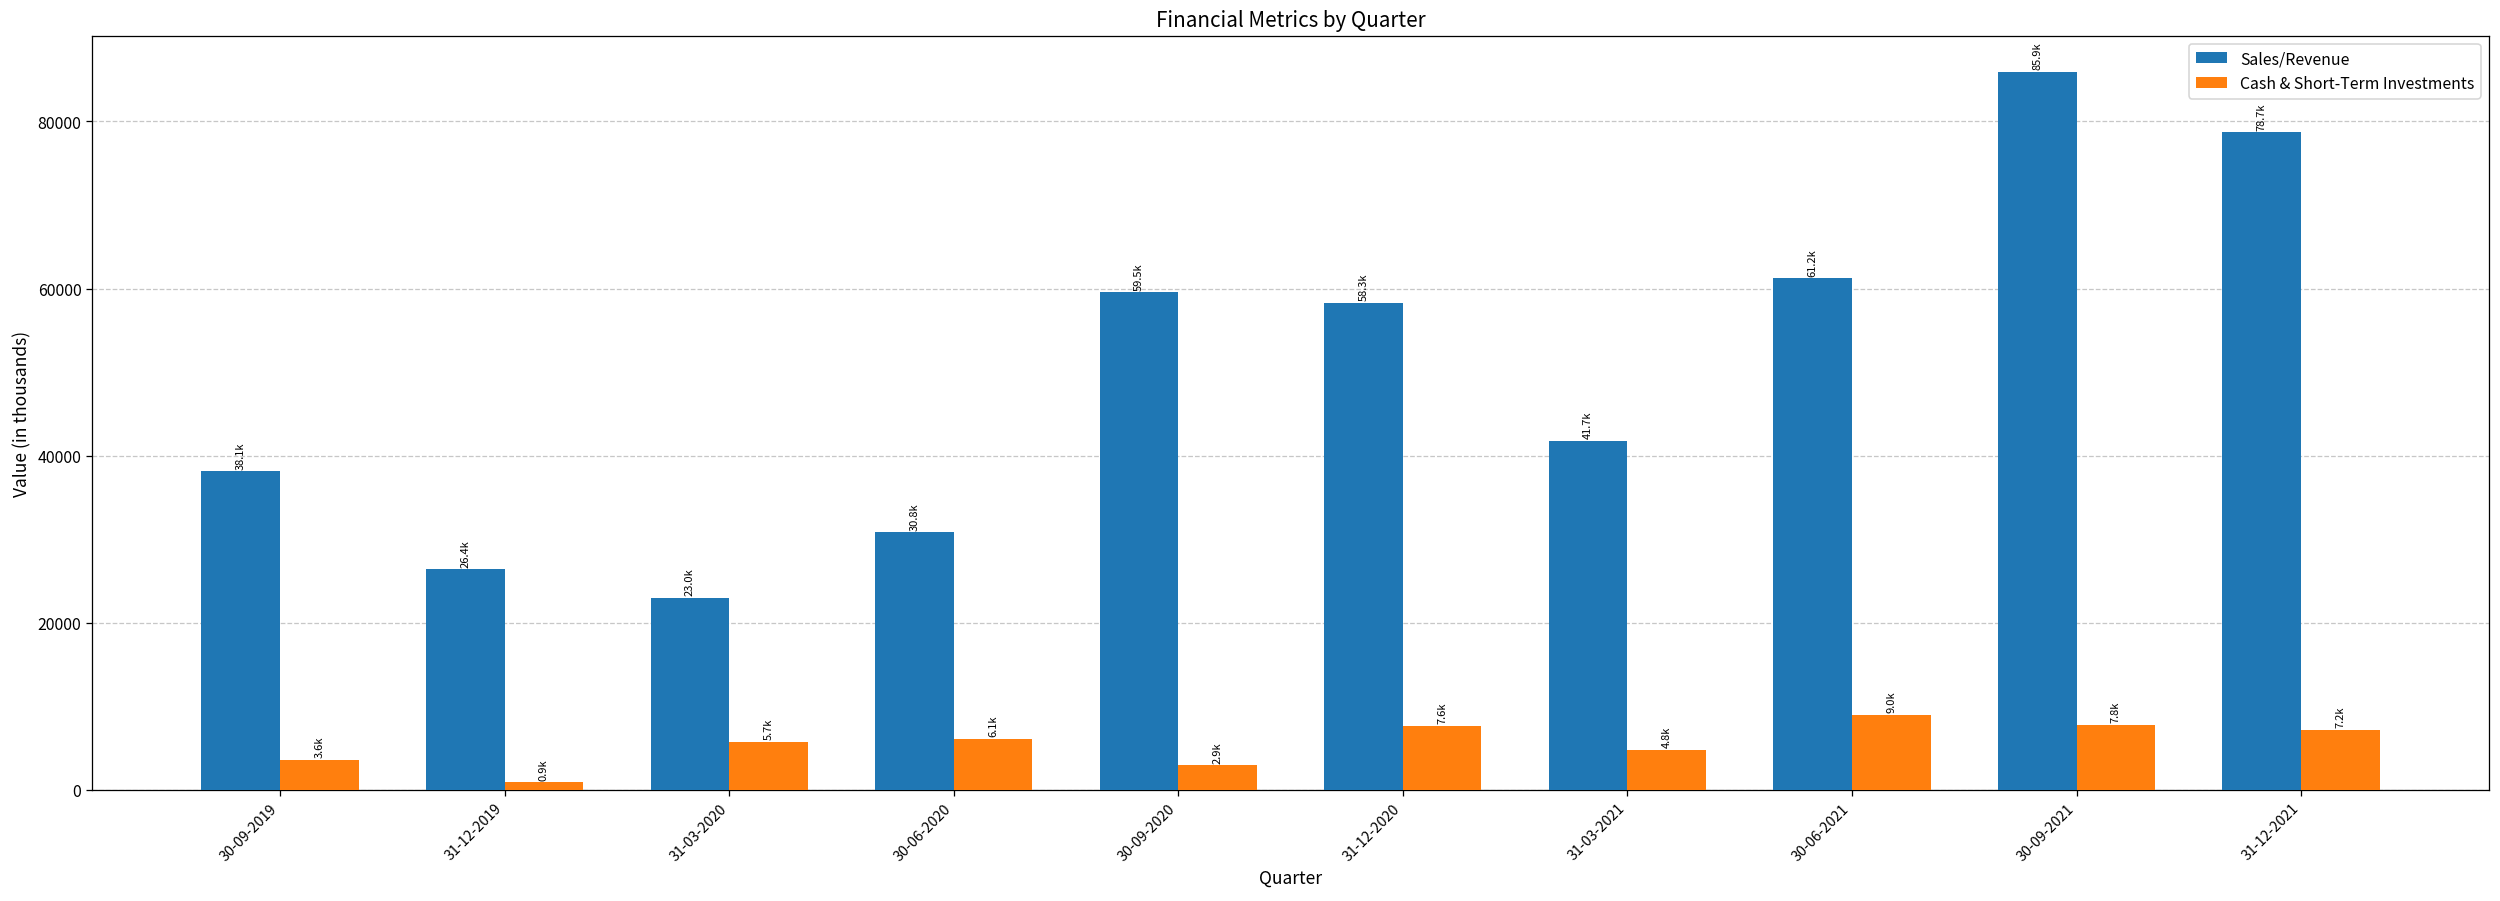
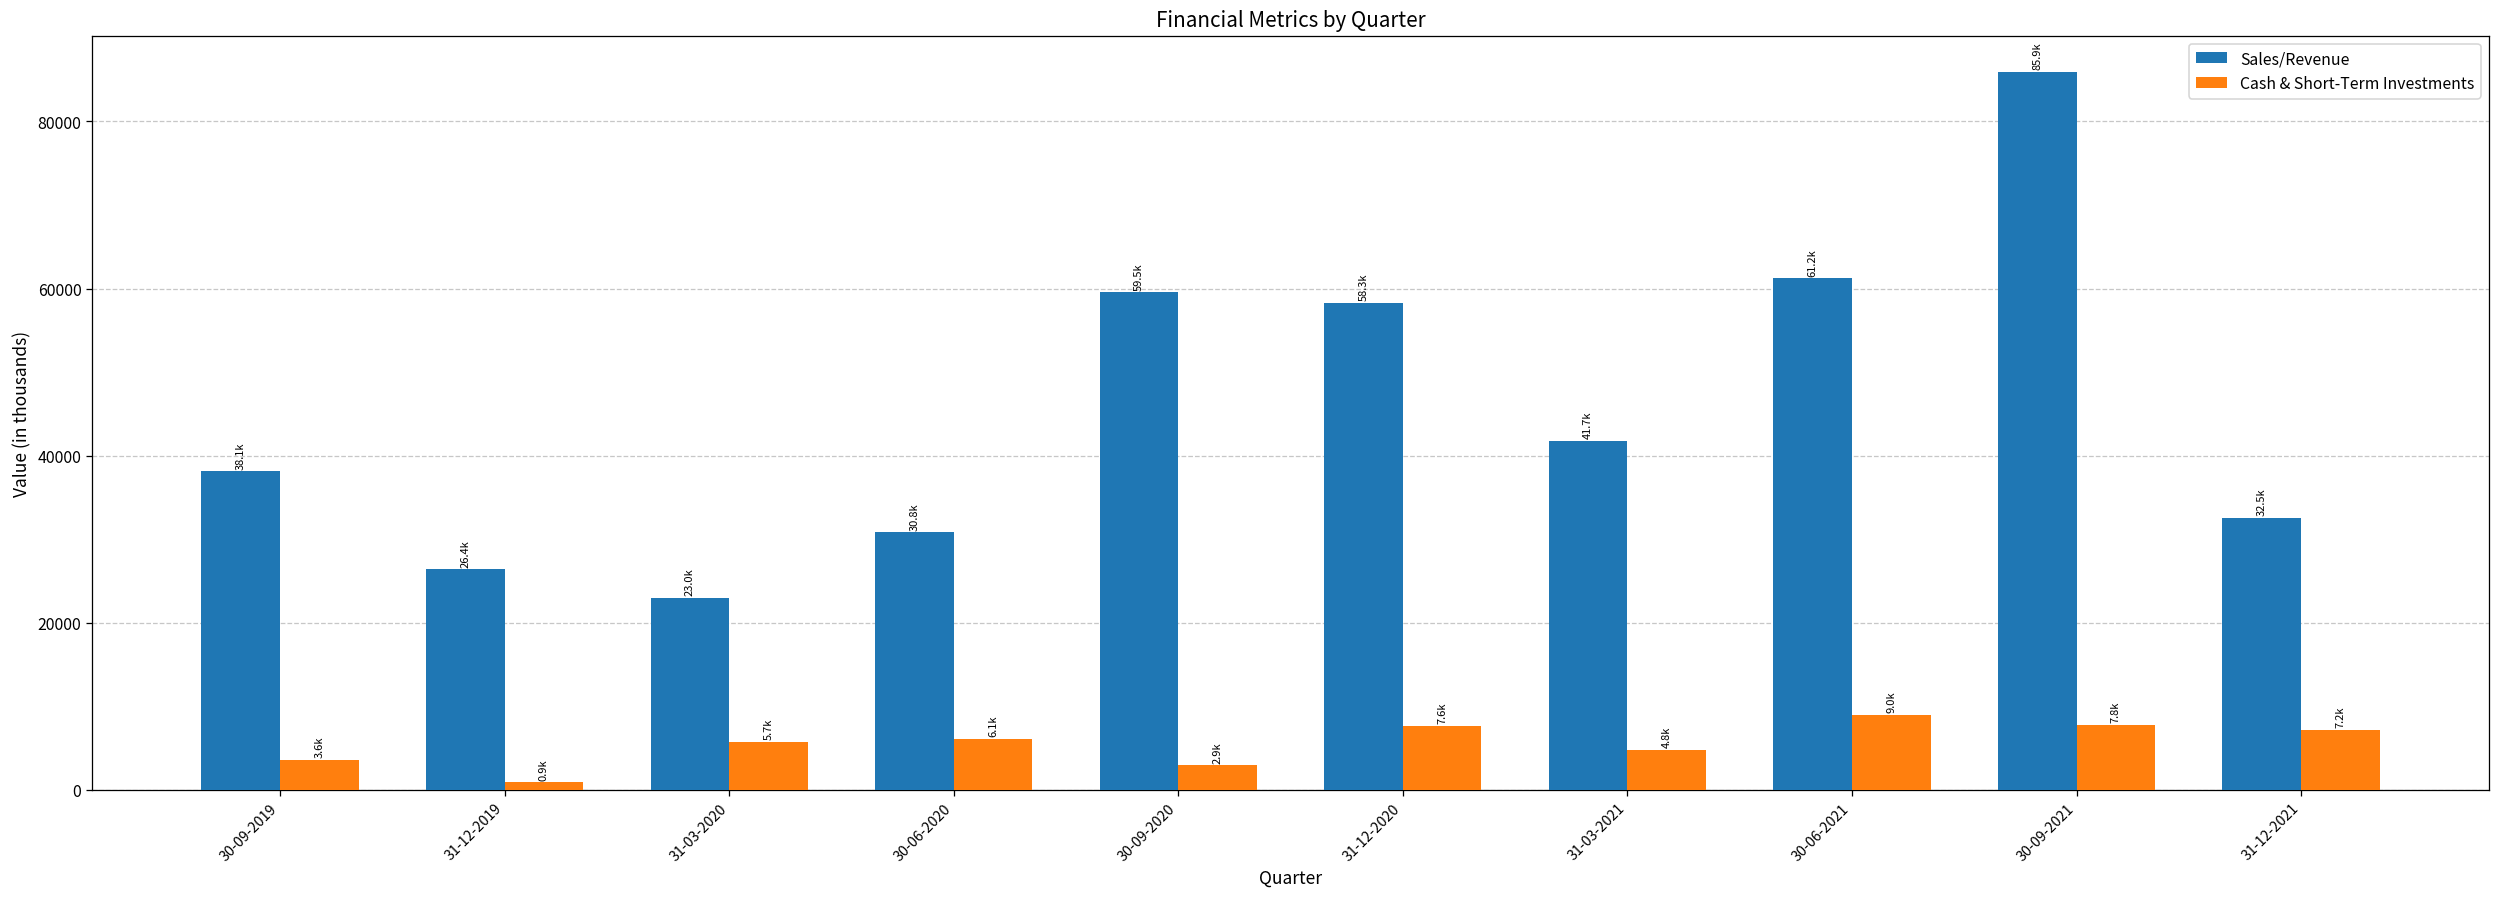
  {
    "Sales/Revenue": {
      "30-09-2019": "38.1k",
      "31-12-2019": "26.4k",
      "31-03-2020": "23.0k",
      "30-06-2020": "30.8k",
      "30-09-2020": "59.5k",
      "31-12-2020": "58.3k",
      "31-03-2021": "41.7k",
      "30-06-2021": "61.2k",
      "30-09-2021": "85.9k",
-     "31-12-2021": "78.7k"
+     "31-12-2021": "32.5k"
    },
    "Cash & Short-Term Investments": {
      "30-09-2019": "3.6k",
      "31-12-2019": "0.9k",
      "31-03-2020": "5.7k",
      "30-06-2020": "6.1k",
      "30-09-2020": "2.9k",
      "31-12-2020": "7.6k",
      "31-03-2021": "4.8k",
      "30-06-2021": "9.0k",
      "30-09-2021": "7.8k",
      "31-12-2021": "7.2k"
    }
  }
